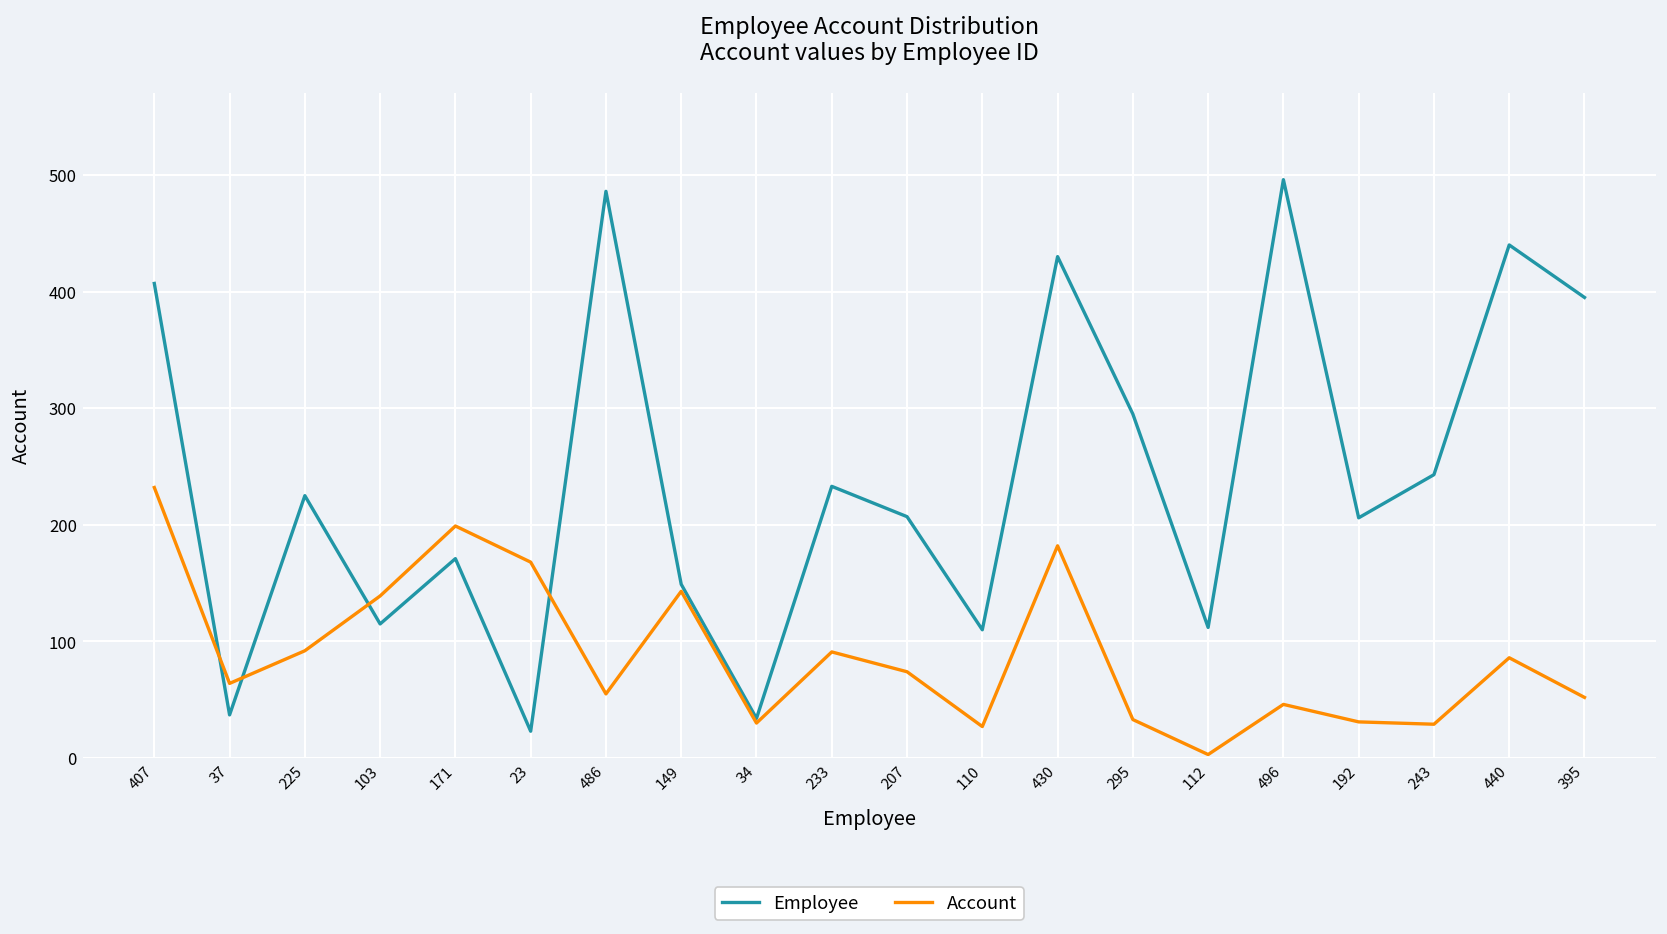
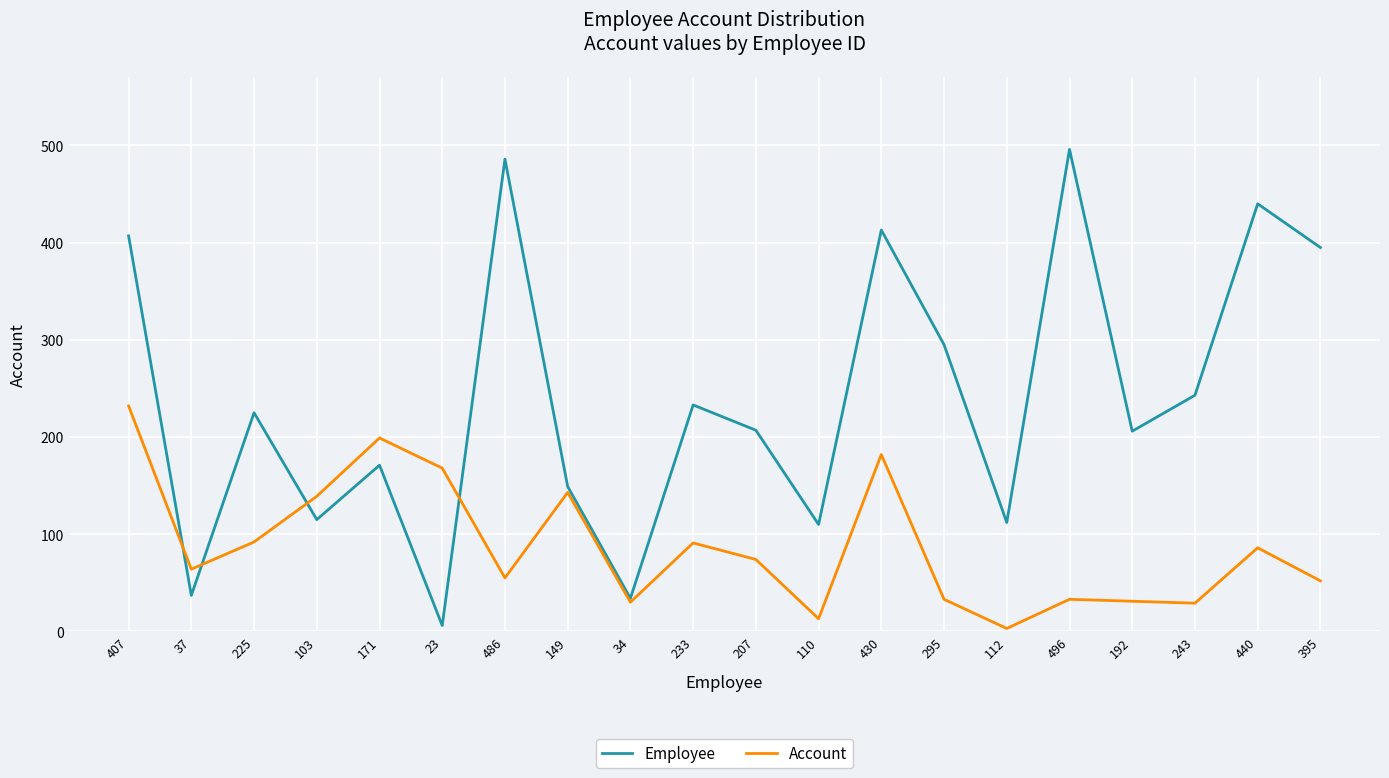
  {
    "Employee": {
      "407": 410,
      "37": 40,
      "225": 230,
      "103": 120,
      "171": 170,
-     "23": 20,
+     "23": 10,
      "486": 490,
      "149": 150,
      "34": 30,
      "233": 230,
      "207": 210,
      "110": 110,
-     "430": 430,
+     "430": 410,
      "295": 300,
      "112": 110,
      "496": 500,
      "192": 210,
      "243": 240,
      "440": 440,
      "395": 400
    },
    "Account": {
      "407": 230,
      "37": 60,
      "225": 90,
      "103": 140,
      "171": 200,
      "23": 170,
      "486": 60,
      "149": 140,
      "34": 30,
      "233": 90,
      "207": 70,
-     "110": 30,
+     "110": 10,
      "430": 180,
      "295": 30,
      "112": 0,
-     "496": 50,
+     "496": 30,
      "192": 30,
      "243": 30,
      "440": 90,
      "395": 50
    }
  }
